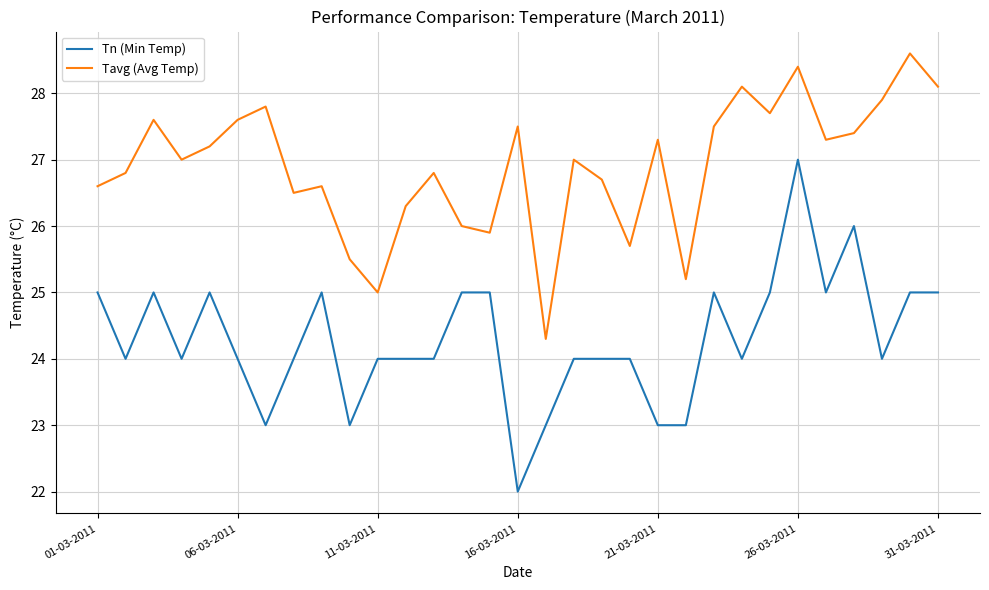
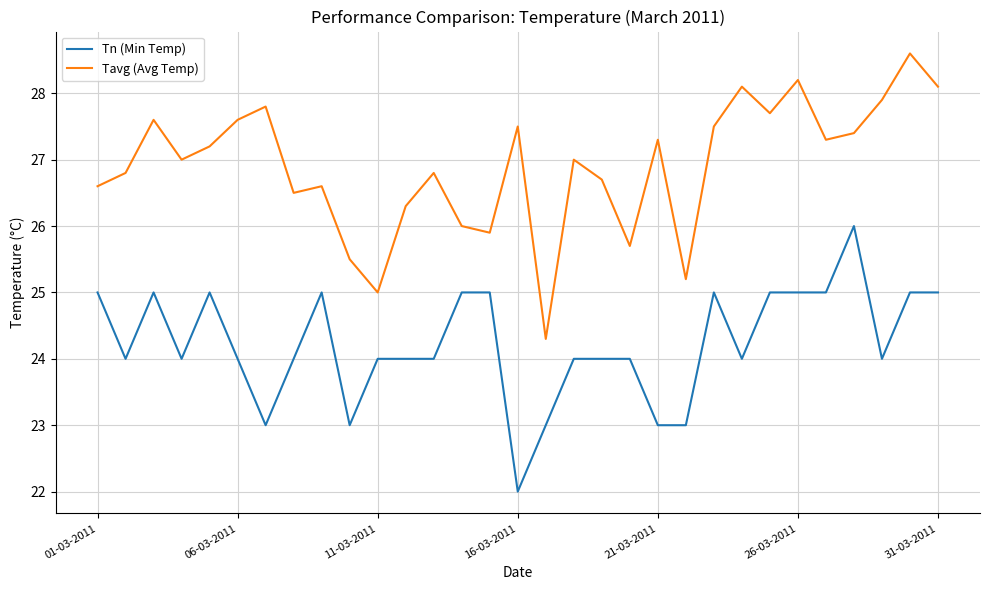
  {
    "Tn (Min Temp)": {
      "01-03-2011": 25,
      "06-03-2011": 24,
      "11-03-2011": 24,
      "16-03-2011": 22,
      "21-03-2011": 23,
-     "26-03-2011": 27,
+     "26-03-2011": 25,
      "31-03-2011": 25
    },
    "Tavg (Avg Temp)": {
      "01-03-2011": 26.6,
      "06-03-2011": 27.6,
      "11-03-2011": 25.0,
      "16-03-2011": 27.5,
      "21-03-2011": 27.3,
-     "26-03-2011": 28.4,
+     "26-03-2011": 28.2,
      "31-03-2011": 28.1
    }
  }
